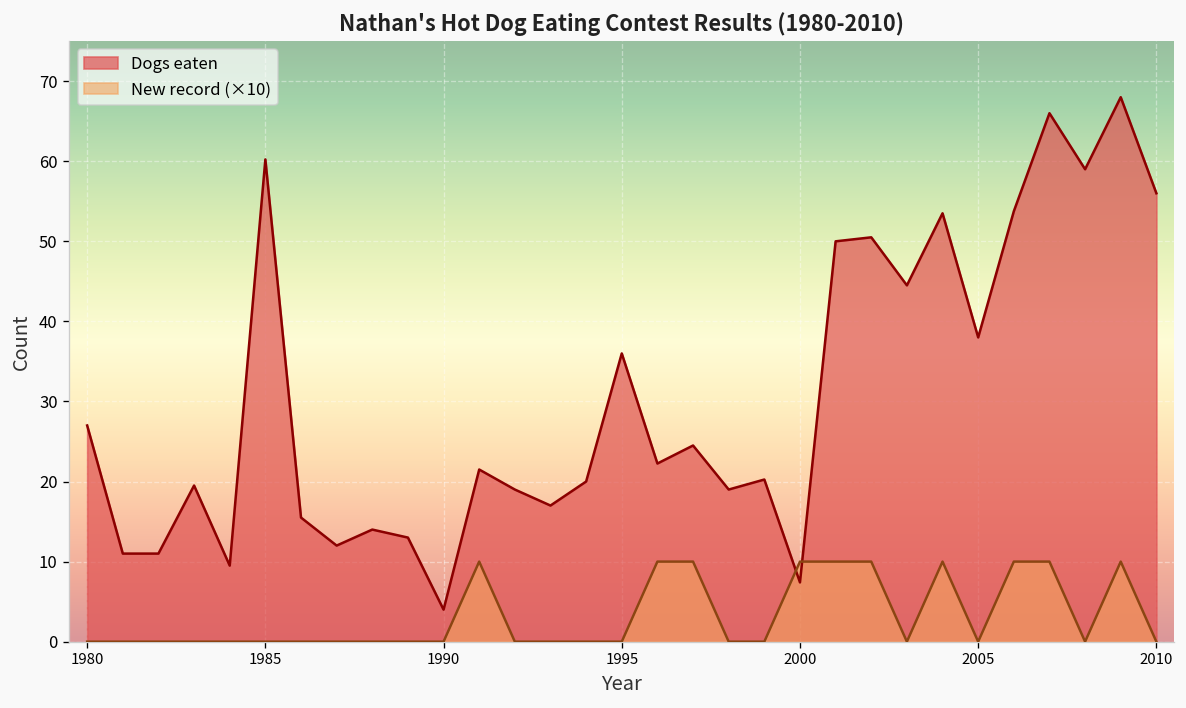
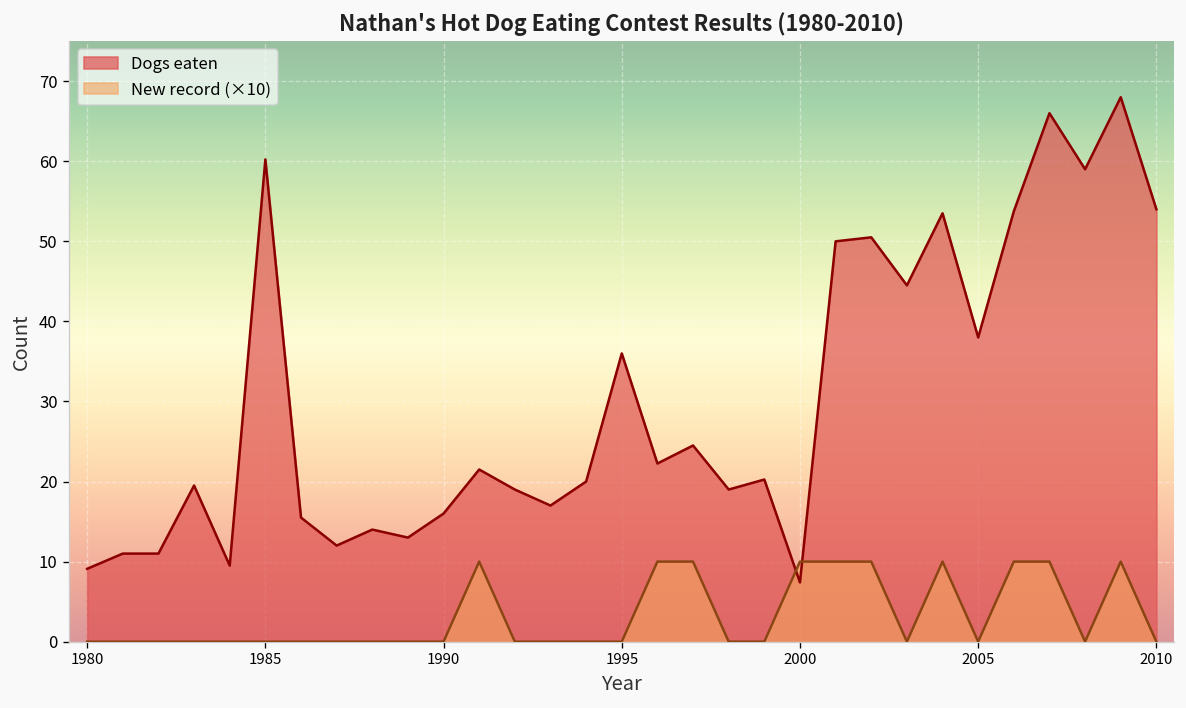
  {
    "Dogs eaten": {
-     "1980": 27,
+     "1980": 9,
      "1985": 60,
-     "1990": 4,
+     "1990": 16,
      "1995": 36,
      "2000": 7,
      "2005": 38,
-     "2010": 56
+     "2010": 54
    },
    "New record (×10)": {
      "1980": 0,
      "1985": 0,
      "1990": 0,
      "1995": 0,
      "2000": 10,
      "2005": 0,
      "2010": 0
    }
  }
